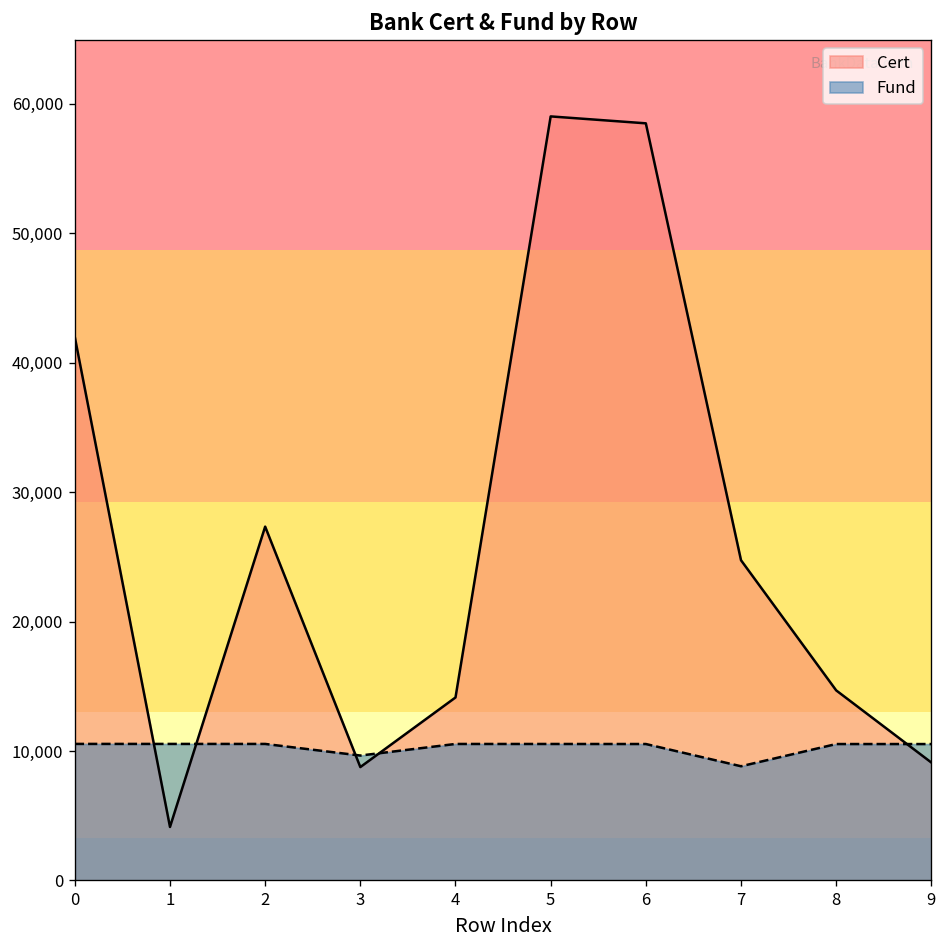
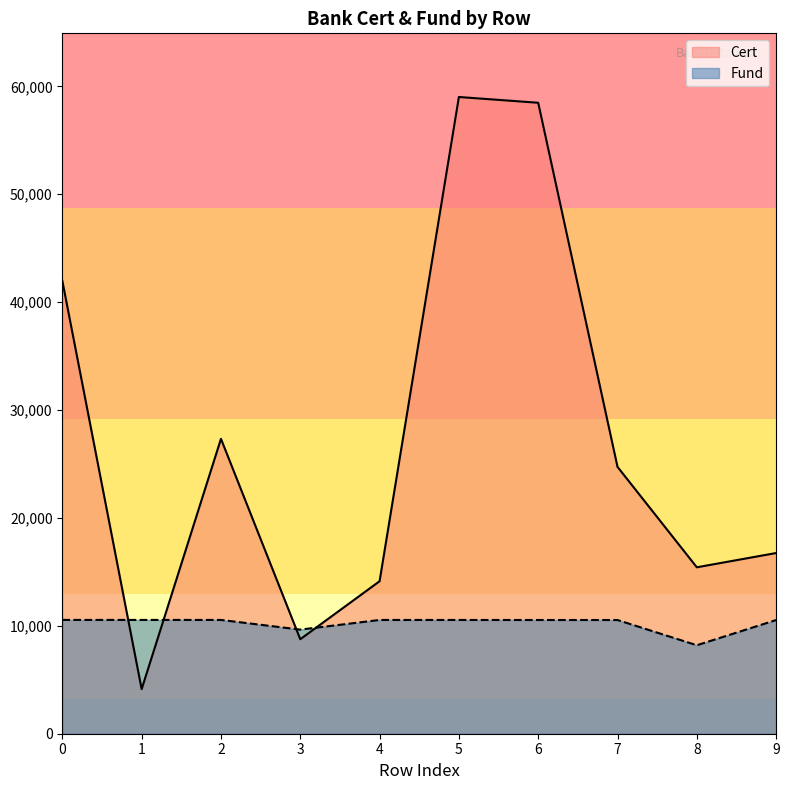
  {
    "Cert": {
      "0": "42,000",
      "1": "4,100",
      "2": "27,300",
      "3": "8,800",
      "4": "14,100",
      "5": "59,000",
      "6": "58,500",
      "7": "24,700",
-     "8": "14,700",
-     "9": "9,100"
+     "8": "15,400",
+     "9": "16,700"
    },
    "Fund": {
      "0": "10,500",
      "1": "10,500",
      "2": "10,500",
      "3": "9,700",
      "4": "10,500",
      "5": "10,500",
      "6": "10,500",
-     "7": "8,800",
-     "8": "10,500",
+     "7": "10,500",
+     "8": "8,200",
      "9": "10,500"
    }
  }
